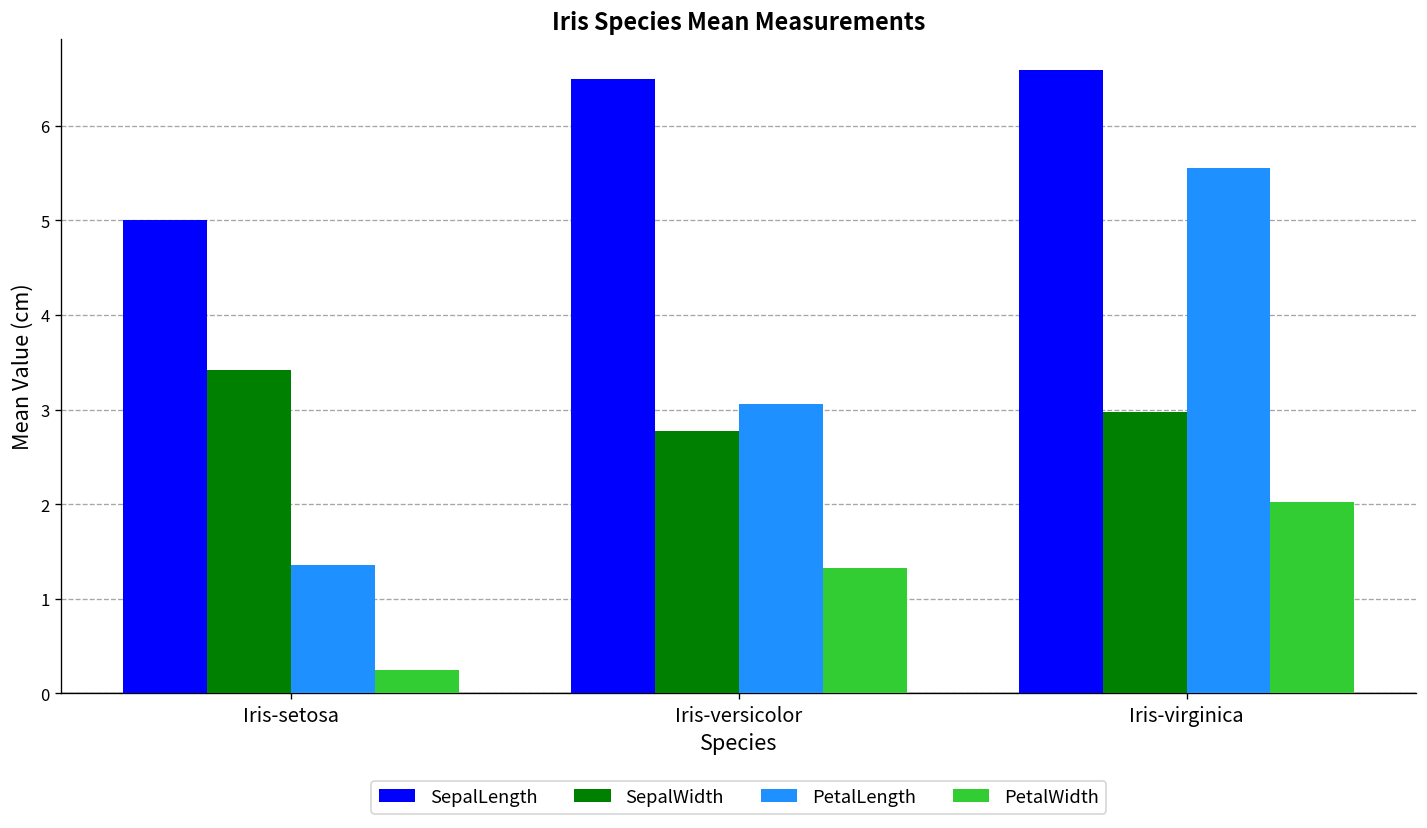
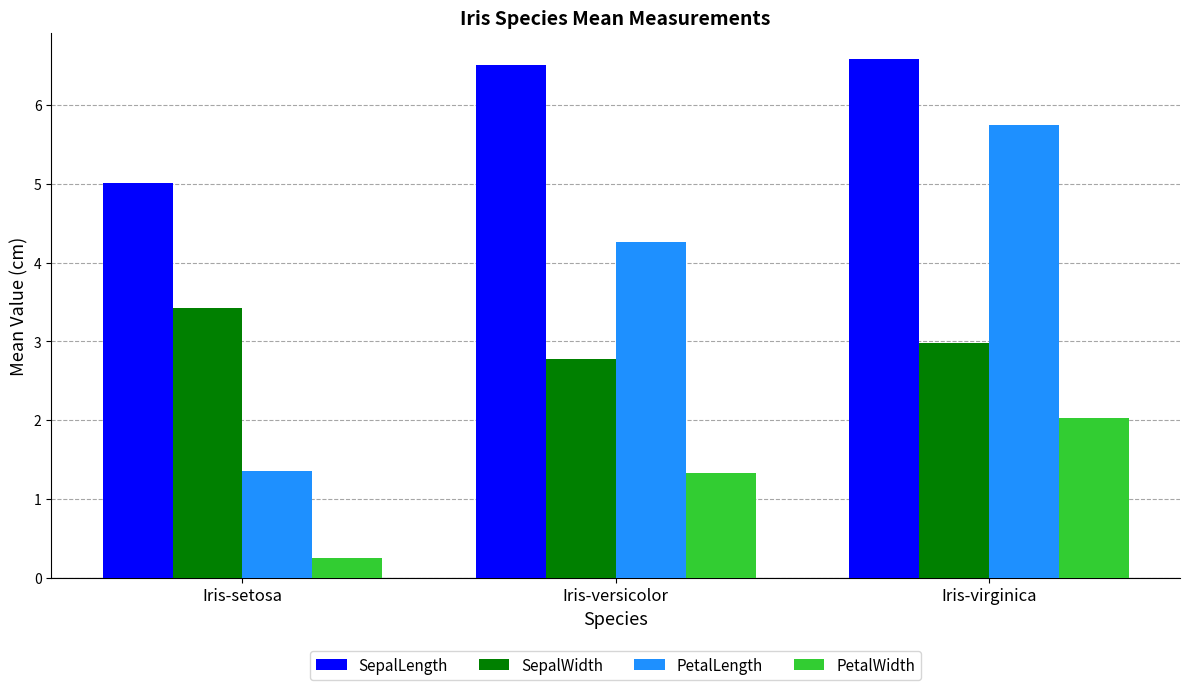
  {
    "SepalLength": {
      "Iris-setosa": 5.0,
      "Iris-versicolor": 6.5,
      "Iris-virginica": 6.6
    },
    "SepalWidth": {
      "Iris-setosa": 3.4,
      "Iris-versicolor": 2.8,
      "Iris-virginica": 3.0
    },
    "PetalLength": {
      "Iris-setosa": 1.4,
-     "Iris-versicolor": 3.1,
-     "Iris-virginica": 5.6
+     "Iris-versicolor": 4.3,
+     "Iris-virginica": 5.7
    },
    "PetalWidth": {
      "Iris-setosa": 0.2,
      "Iris-versicolor": 1.3,
      "Iris-virginica": 2.0
    }
  }
